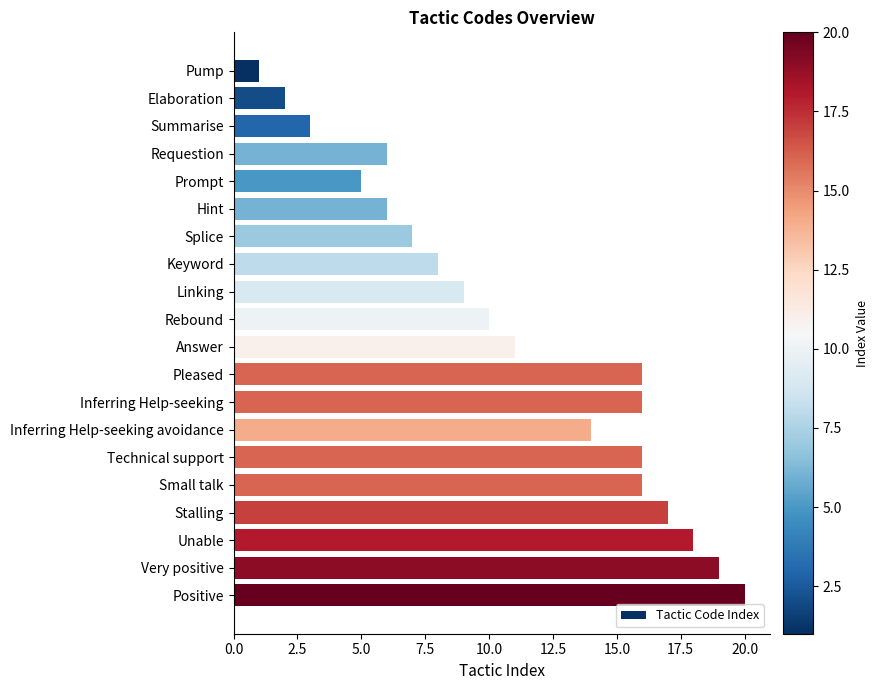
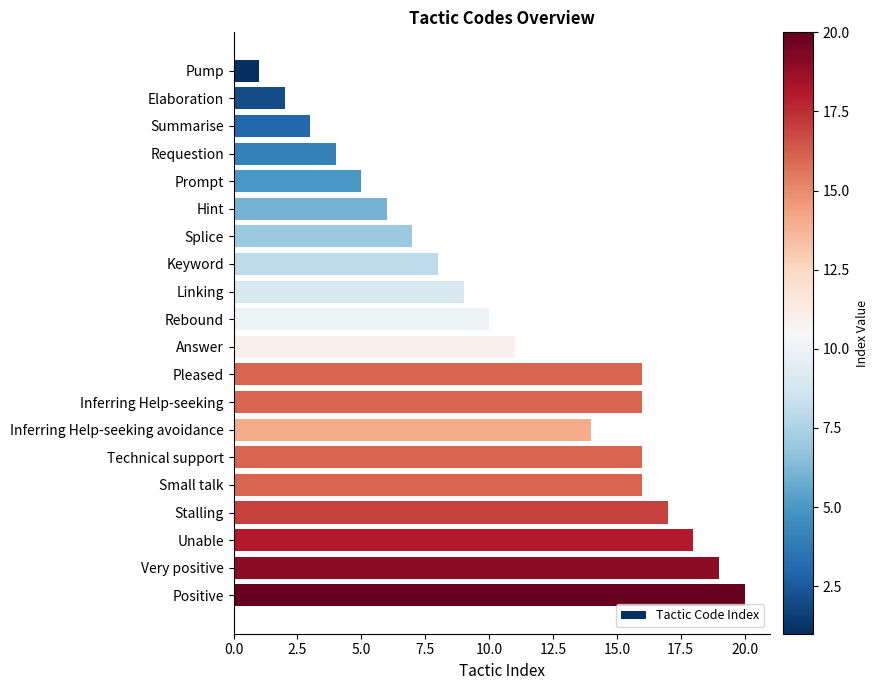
  {
    "Pump": 1,
    "Elaboration": 2,
    "Summarise": 3,
-   "Requestion": 6,
+   "Requestion": 4,
    "Prompt": 5,
    "Hint": 6,
    "Splice": 7,
    "Keyword": 8,
    "Linking": 9,
    "Rebound": 10,
    "Answer": 11,
    "Pleased": 16,
    "Inferring Help-seeking": 16,
    "Inferring Help-seeking avoidance": 14,
    "Technical support": 16,
    "Small talk": 16,
    "Stalling": 17,
    "Unable": 18,
    "Very positive": 19,
    "Positive": 20
  }
